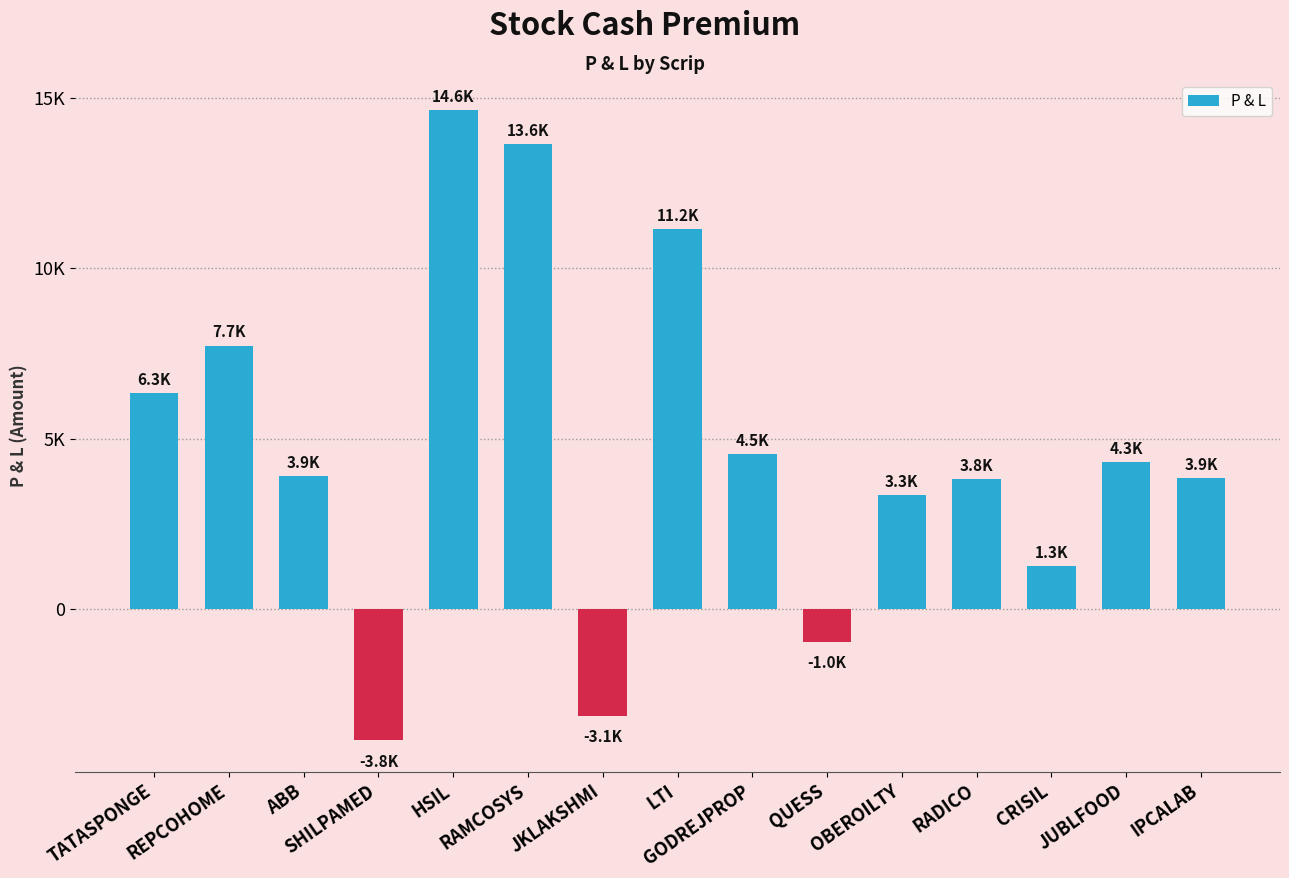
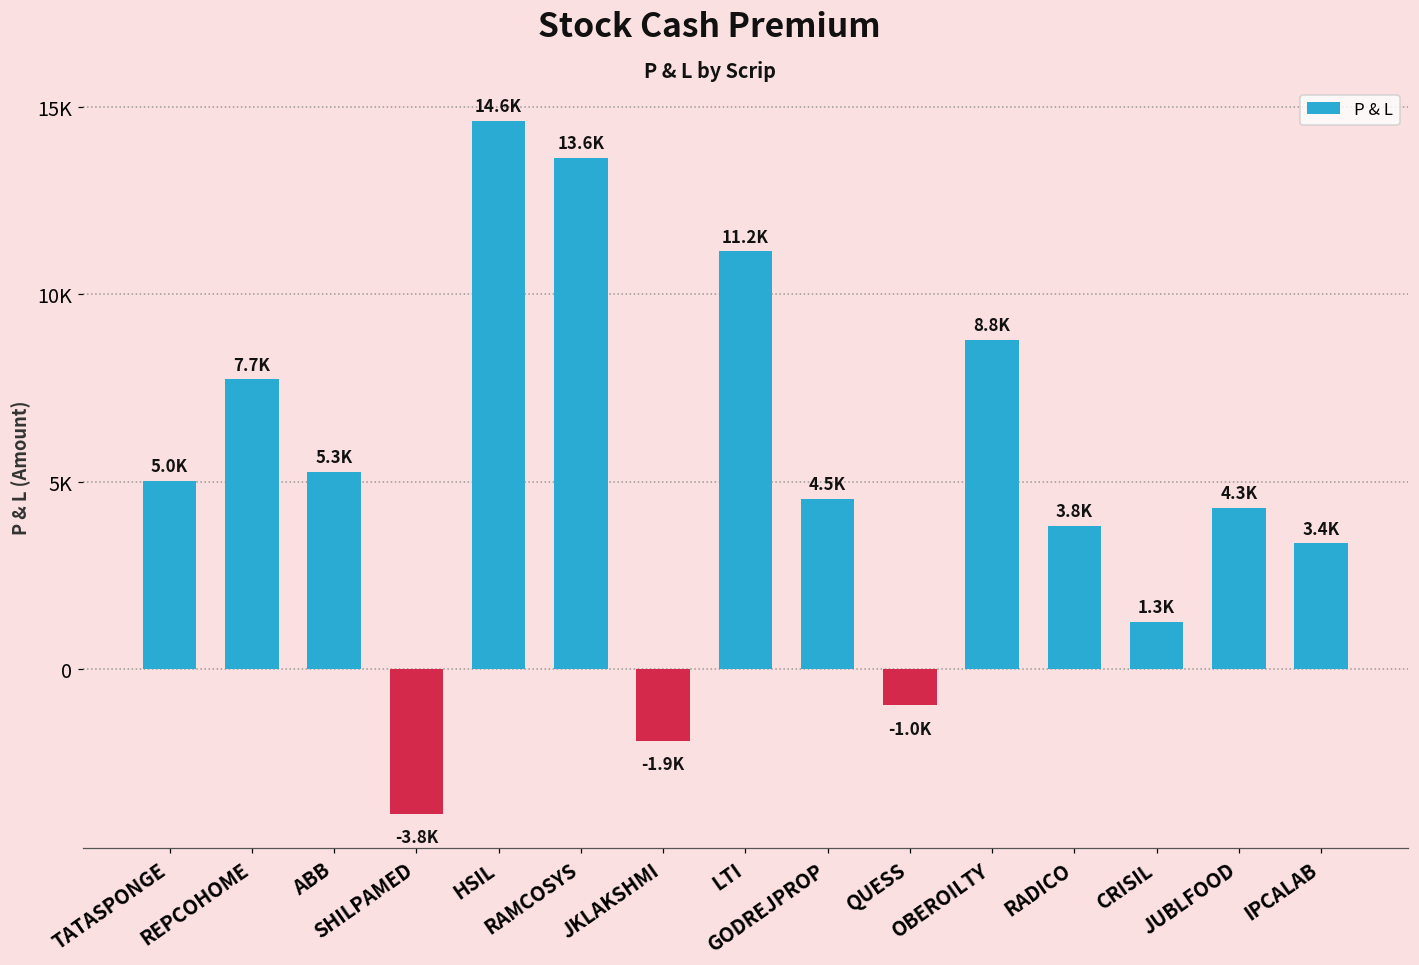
  {
-   "TATASPONGE": "6.3K",
+   "TATASPONGE": "5.0K",
    "REPCOHOME": "7.7K",
-   "ABB": "3.9K",
+   "ABB": "5.3K",
    "SHILPAMED": "-3.8K",
    "HSIL": "14.6K",
    "RAMCOSYS": "13.6K",
-   "JKLAKSHMI": "-3.1K",
+   "JKLAKSHMI": "-1.9K",
    "LTI": "11.2K",
    "GODREJPROP": "4.5K",
    "QUESS": "-1.0K",
-   "OBEROILTY": "3.3K",
+   "OBEROILTY": "8.8K",
    "RADICO": "3.8K",
    "CRISIL": "1.3K",
    "JUBLFOOD": "4.3K",
-   "IPCALAB": "3.9K"
+   "IPCALAB": "3.4K"
  }
